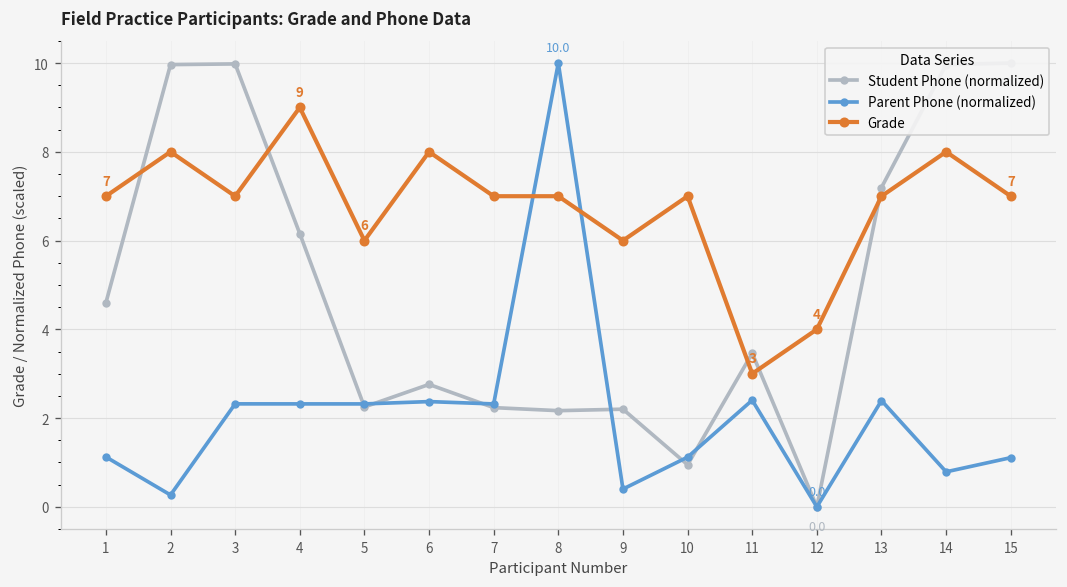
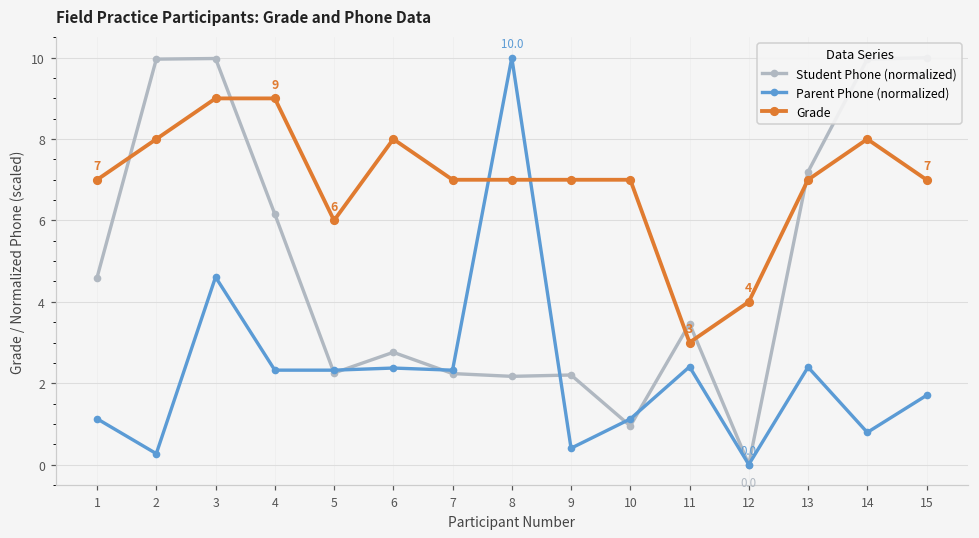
  {
    "Student Phone (normalized)": {
      "11": 3
    },
    "Parent Phone (normalized)": {
      "1": 1.1,
      "2": 0.3,
-     "3": 2.3,
+     "3": 4.6,
      "4": 2.3,
      "5": 2.3,
      "6": 2.4,
      "7": 2.3,
      "9": 0.4,
      "10": 1.1,
      "11": 2.4,
      "13": 2.4,
      "14": 0.8,
-     "15": 1.1
+     "15": 1.7
    },
    "Grade": {
      "2": 8,
-     "3": 7,
+     "3": 9,
      "6": 8,
      "7": 7,
      "8": 7,
-     "9": 6,
+     "9": 7,
      "10": 7,
      "13": 7,
      "14": 8
    }
  }
